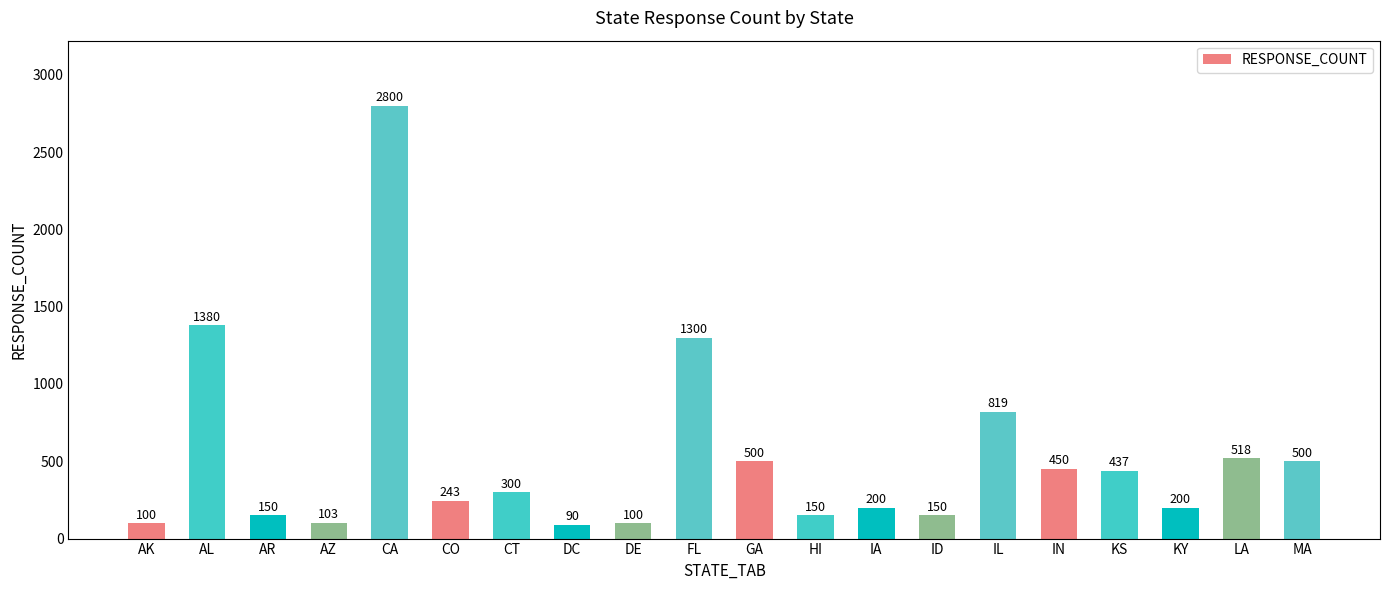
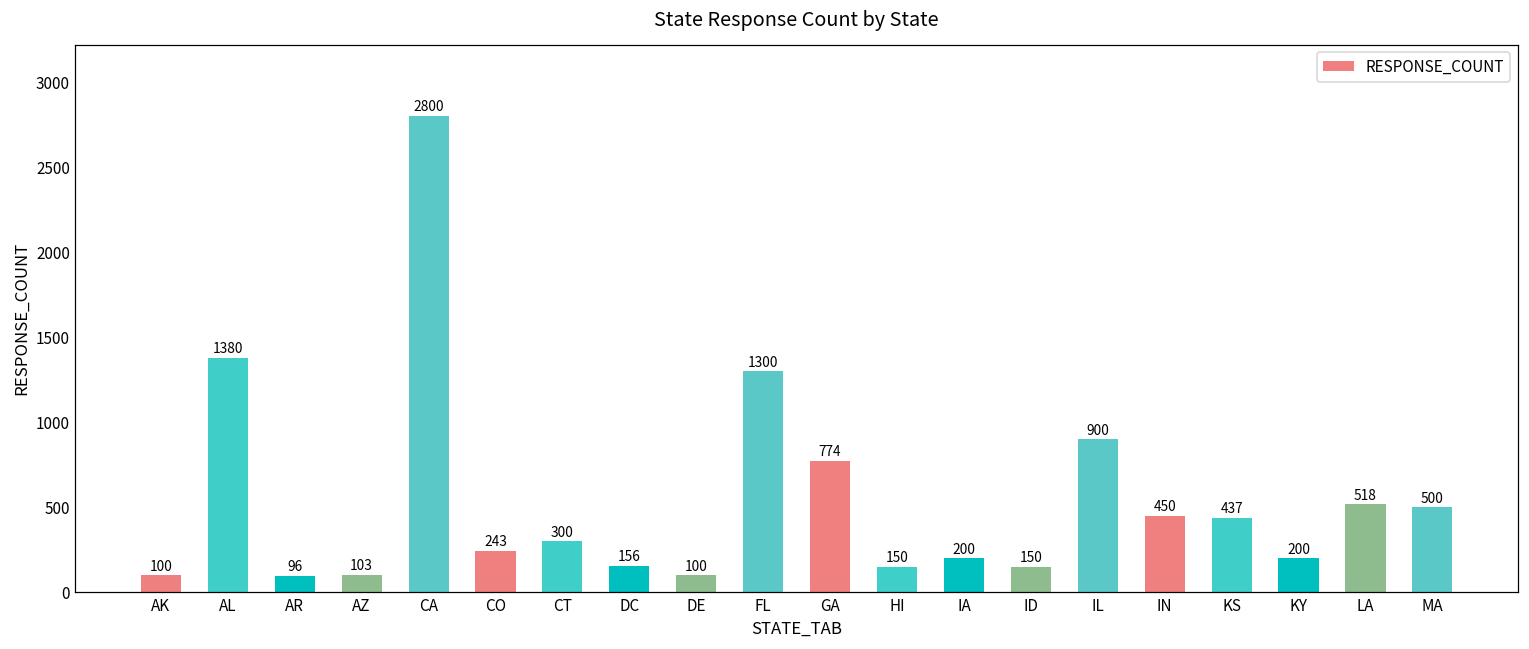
  {
    "AK": 100,
    "AL": 1380,
-   "AR": 150,
+   "AR": 96,
    "AZ": 103,
    "CA": 2800,
    "CO": 243,
    "CT": 300,
-   "DC": 90,
+   "DC": 156,
    "DE": 100,
    "FL": 1300,
-   "GA": 500,
+   "GA": 774,
    "HI": 150,
    "IA": 200,
    "ID": 150,
-   "IL": 819,
+   "IL": 900,
    "IN": 450,
    "KS": 437,
    "KY": 200,
    "LA": 518,
    "MA": 500
  }
